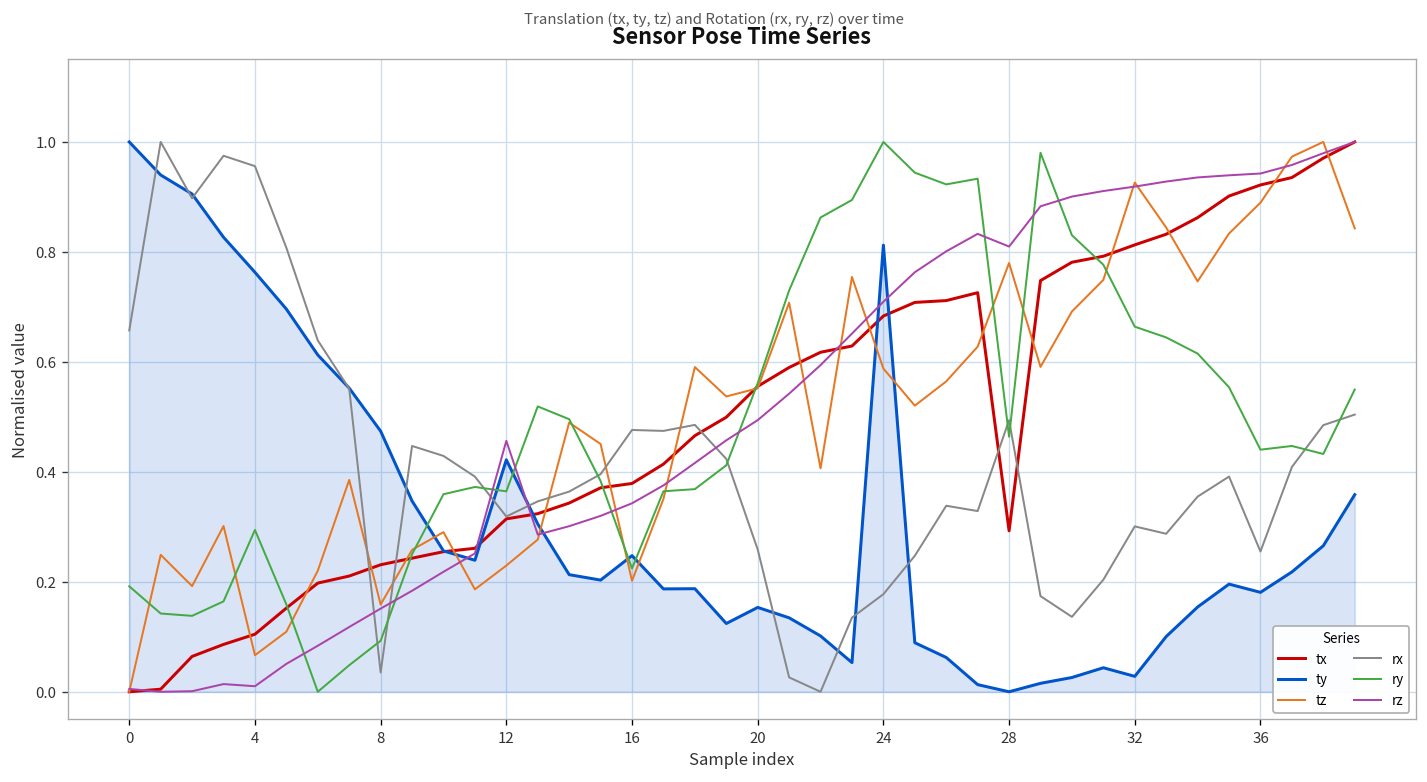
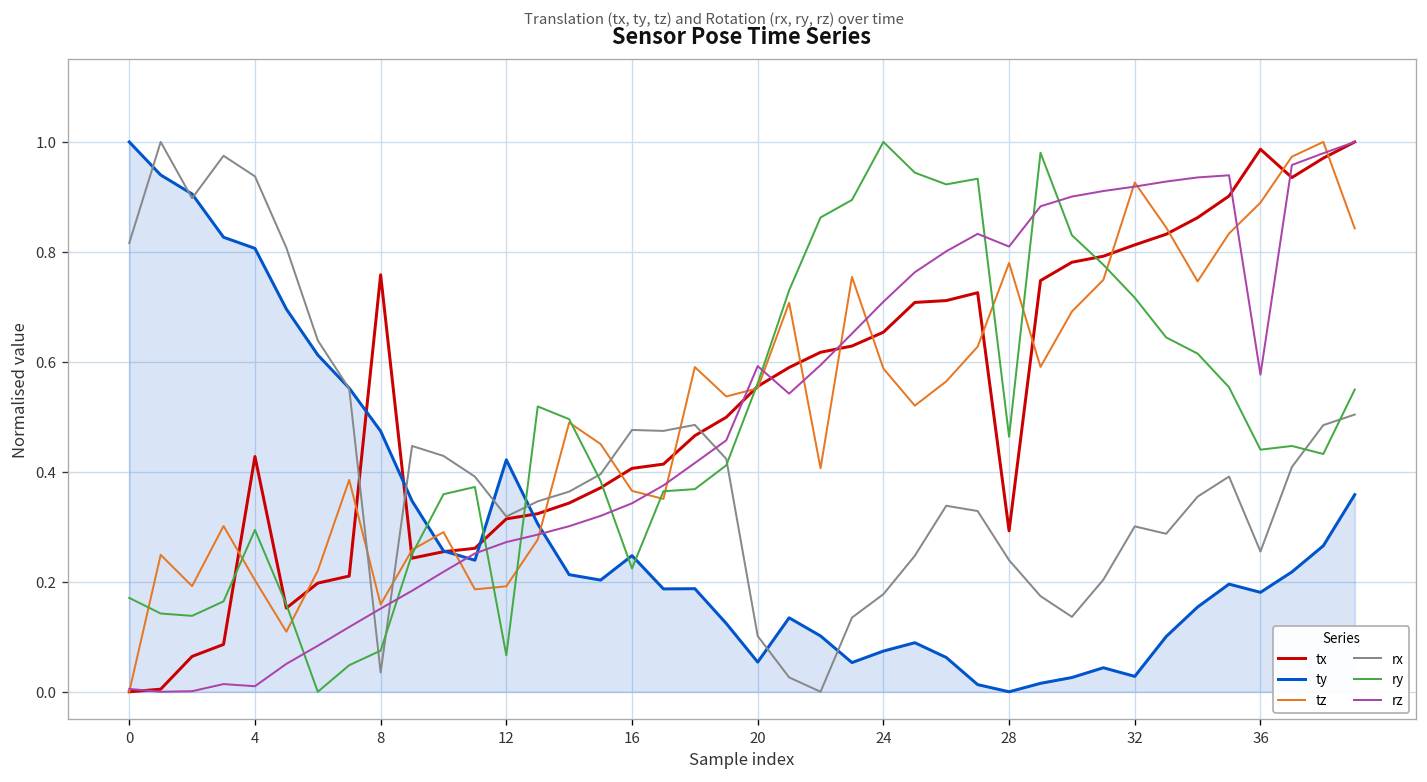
  {
    "tx": {
-     "4": 0.10,
-     "8": 0.23,
-     "16": 0.38,
-     "24": 0.68,
+     "4": 0.43,
+     "8": 0.76,
+     "16": 0.41,
+     "24": 0.65,
      "28": 0.29,
      "32": 0.81,
-     "36": 0.92
+     "36": 0.99
    },
    "ty": {
      "0": 1.00,
-     "4": 0.76,
+     "4": 0.81,
      "8": 0.47,
      "12": 0.42,
      "16": 0.25,
-     "20": 0.15,
-     "24": 0.81,
+     "20": 0.05,
+     "24": 0.07,
      "28": 0.00,
      "32": 0.03,
      "36": 0.18
    },
    "tz": {
-     "4": 0.07,
+     "4": 0.20,
      "8": 0.16,
-     "12": 0.23,
-     "16": 0.20,
+     "12": 0.19,
+     "16": 0.37,
      "24": 0.59,
      "28": 0.78,
      "32": 0.93,
      "36": 0.89
    },
    "rx": {
-     "0": 0.66,
-     "4": 0.96,
+     "0": 0.82,
+     "4": 0.94,
      "8": 0.04,
      "16": 0.48,
-     "20": 0.26,
+     "20": 0.10,
      "24": 0.18,
-     "28": 0.49,
+     "28": 0.24,
      "32": 0.30,
      "36": 0.26
    },
    "ry": {
-     "0": 0.19,
+     "0": 0.17,
      "4": 0.29,
-     "8": 0.09,
-     "12": 0.36,
+     "8": 0.07,
+     "12": 0.07,
      "16": 0.22,
      "20": 0.56,
      "24": 1.00,
      "28": 0.46,
-     "32": 0.66,
+     "32": 0.72,
      "36": 0.44
    },
    "rz": {
      "4": 0.01,
      "8": 0.15,
-     "12": 0.46,
+     "12": 0.27,
      "16": 0.34,
-     "20": 0.49,
+     "20": 0.59,
      "24": 0.71,
      "28": 0.81,
      "32": 0.92,
-     "36": 0.94
+     "36": 0.58
    }
  }
